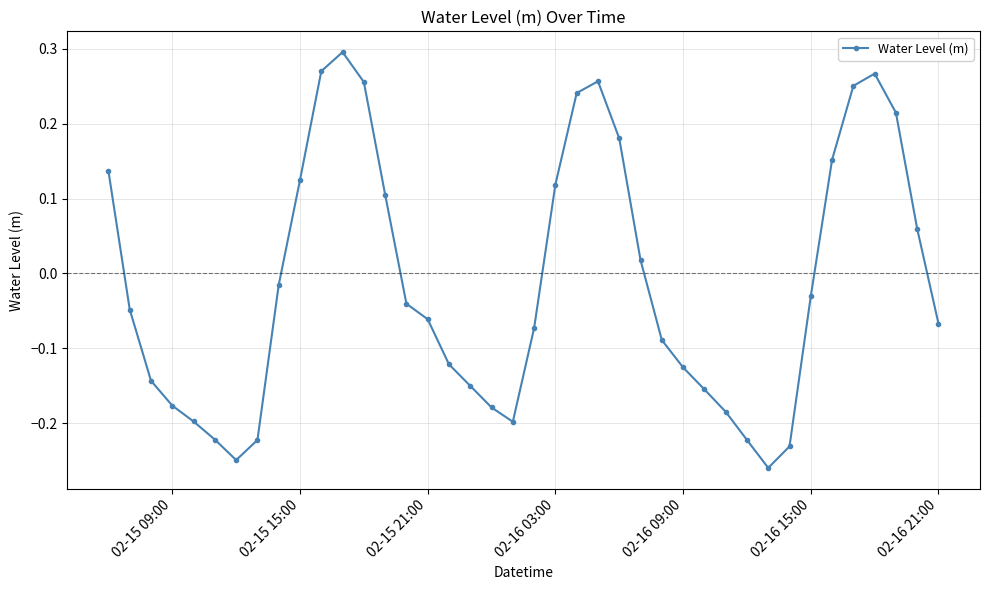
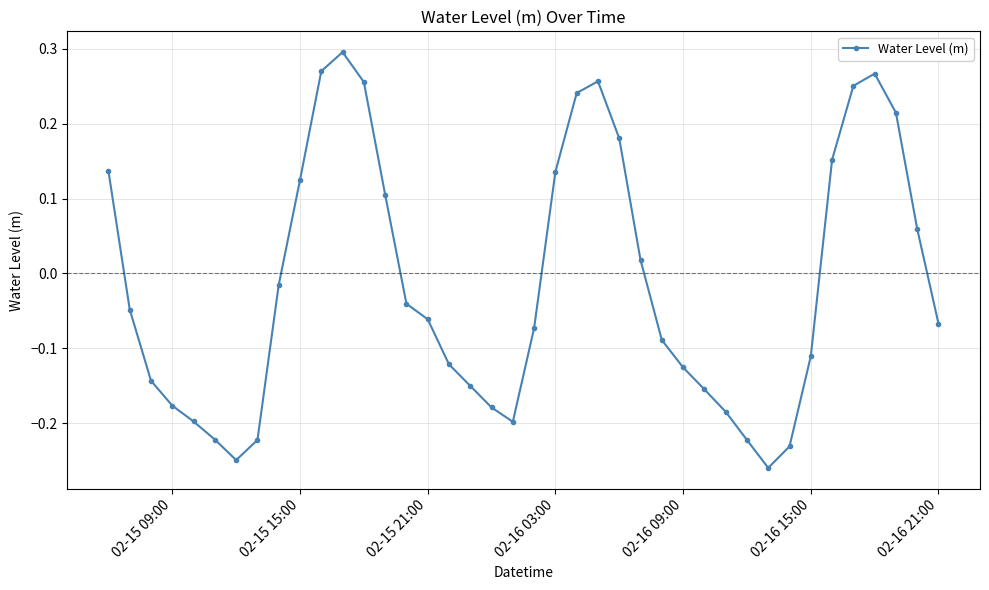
  {
    "02-15 09:00": -0.18,
    "02-15 15:00": 0.12,
    "02-15 21:00": -0.06,
-   "02-16 03:00": 0.12,
+   "02-16 03:00": 0.14,
    "02-16 09:00": -0.13,
-   "02-16 15:00": -0.03,
+   "02-16 15:00": -0.11,
    "02-16 21:00": -0.07
  }
